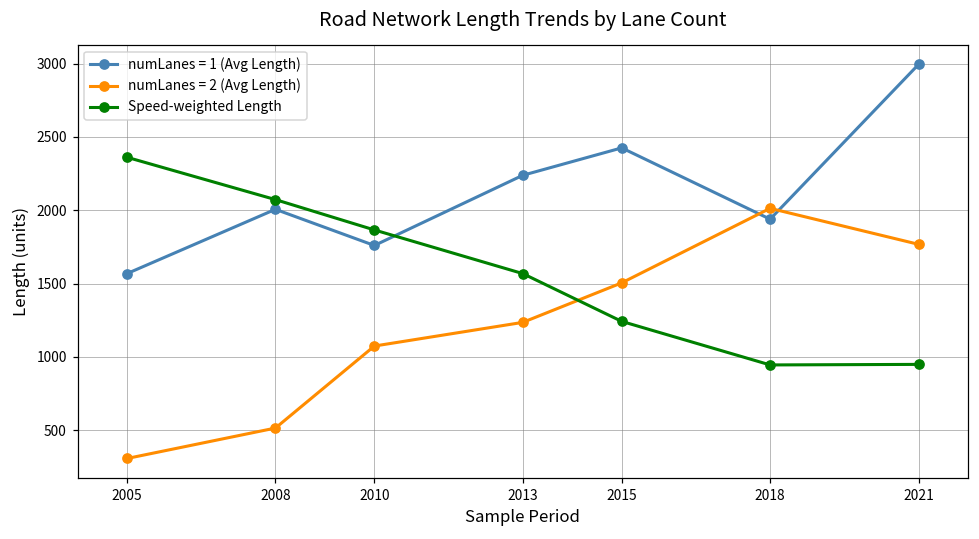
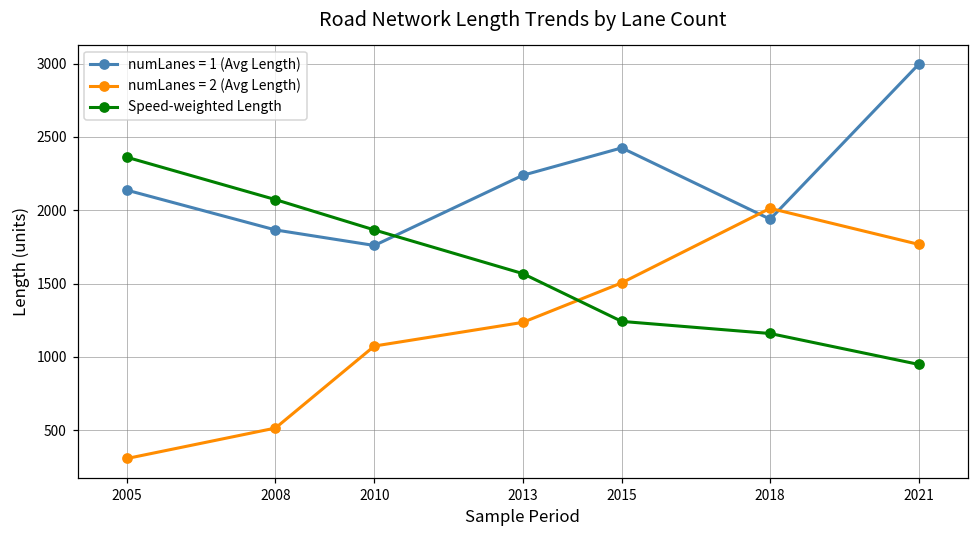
  {
    "numLanes = 1 (Avg Length)": {
-     "2005": 1570,
-     "2008": 2010,
+     "2005": 2140,
+     "2008": 1870,
      "2010": 1760,
      "2013": 2240,
      "2015": 2420,
      "2018": 1940,
      "2021": 2990
    },
    "numLanes = 2 (Avg Length)": {
      "2005": 310,
      "2008": 510,
      "2010": 1070,
      "2013": 1240,
      "2015": 1500,
      "2018": 2010,
      "2021": 1770
    },
    "Speed-weighted Length": {
      "2005": 2360,
      "2008": 2070,
      "2010": 1870,
      "2013": 1570,
      "2015": 1240,
-     "2018": 950,
+     "2018": 1160,
      "2021": 950
    }
  }
